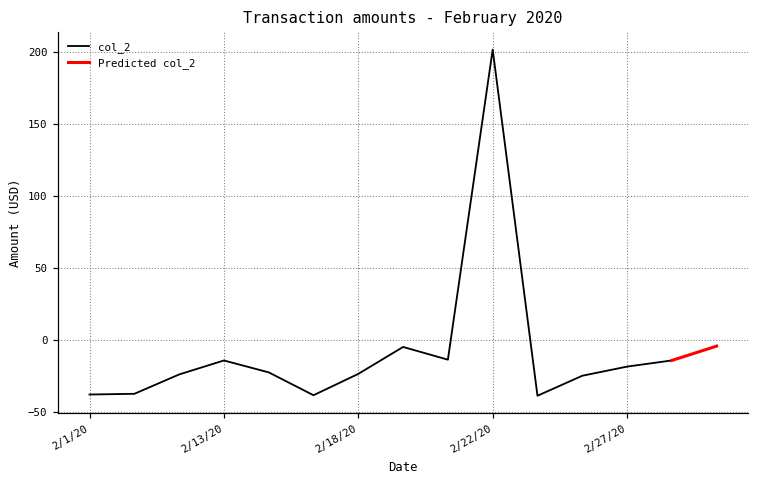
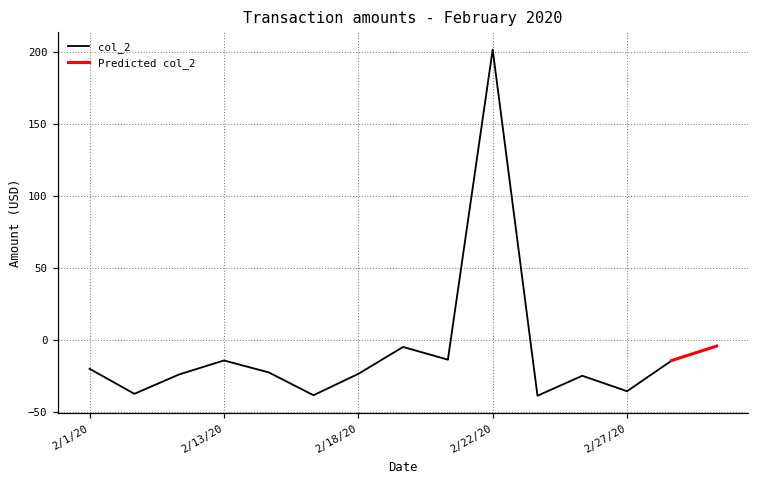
  {
    "col_2": {
-     "2/1/20": -38,
+     "2/1/20": -20,
      "2/13/20": -14,
      "2/18/20": -24,
      "2/22/20": 202,
-     "2/27/20": -19
+     "2/27/20": -36
    }
  }
